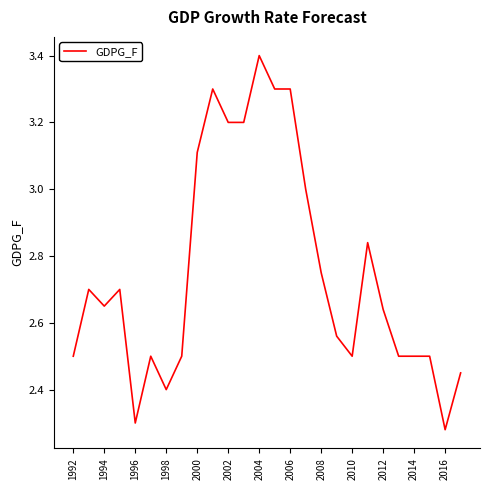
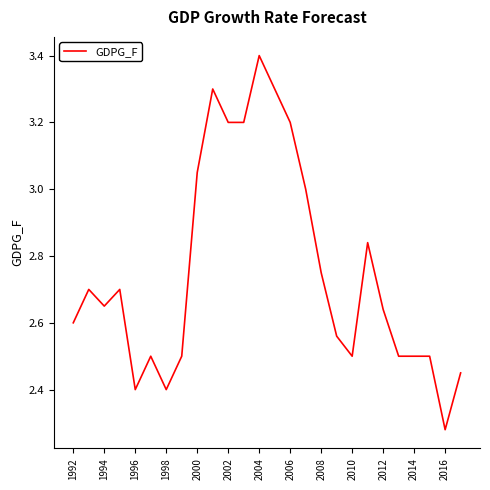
  {
-   "1992": 2.5,
+   "1992": 2.6,
    "1994": 2.65,
-   "1996": 2.3,
+   "1996": 2.4,
    "1998": 2.40,
-   "2000": 3.11,
+   "2000": 3.05,
    "2002": 3.20,
    "2004": 3.40,
-   "2006": 3.3,
+   "2006": 3.2,
    "2008": 2.75,
    "2010": 2.50,
    "2012": 2.64,
    "2014": 2.50,
    "2016": 2.28
  }
